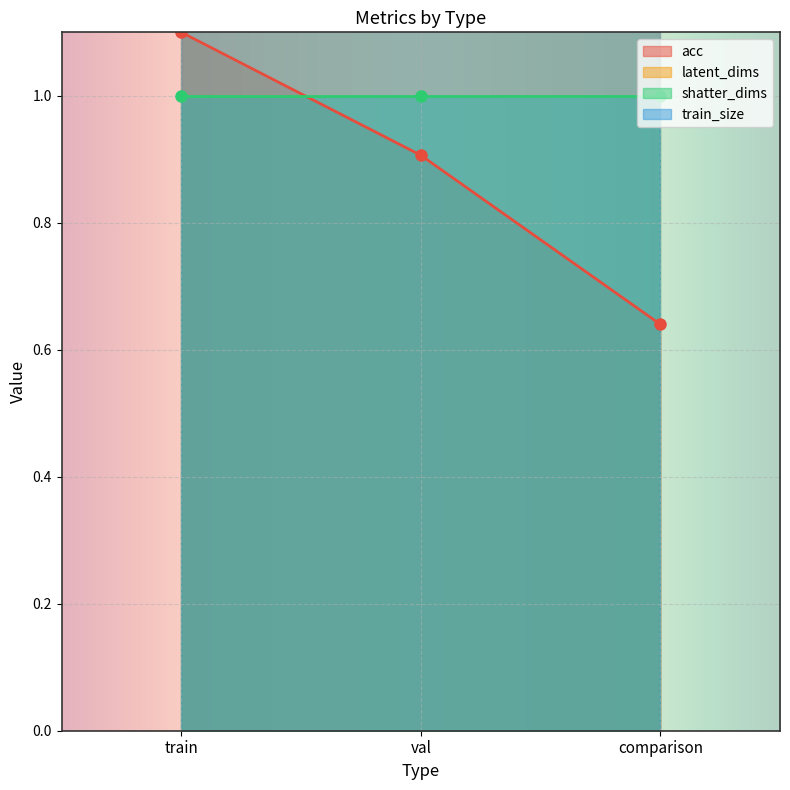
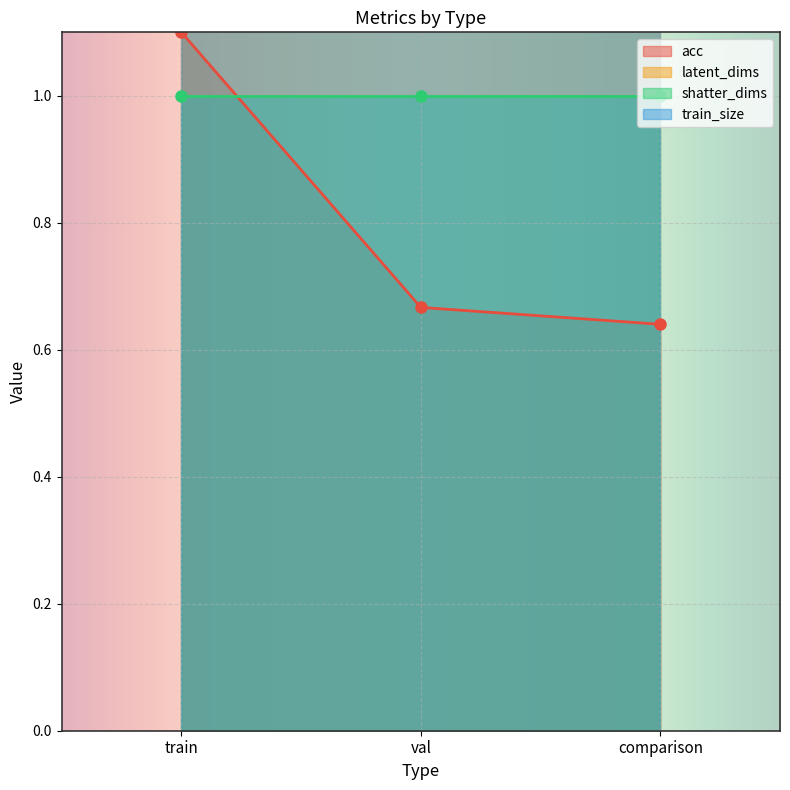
  {
    "acc": {
      "train": 1.10,
-     "val": 0.91,
+     "val": 0.67,
      "comparison": 0.64
    },
    "shatter_dims": {
      "train": 1.00,
      "val": 1.00
    }
  }
